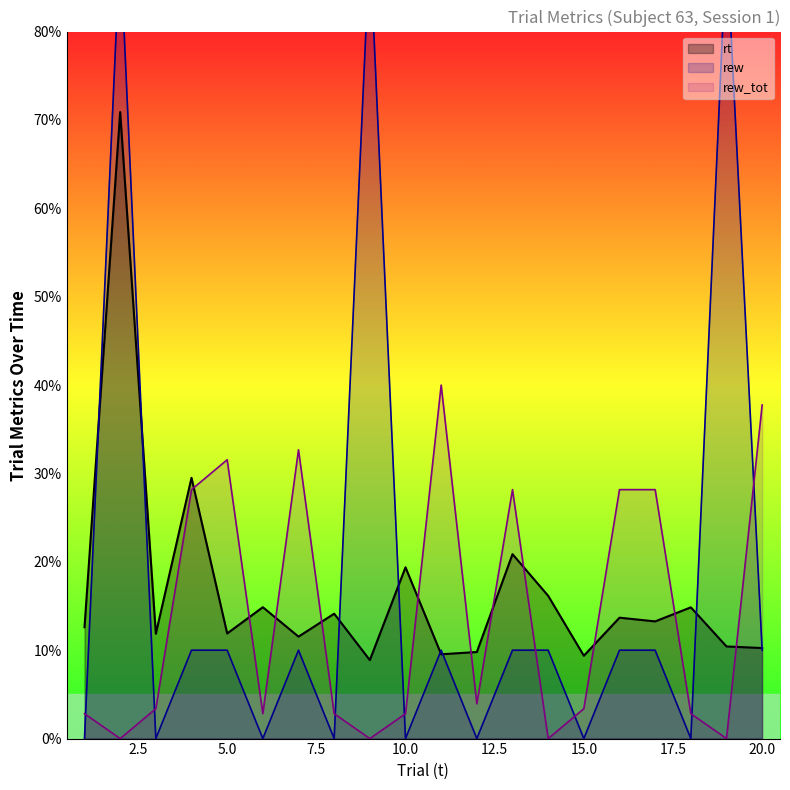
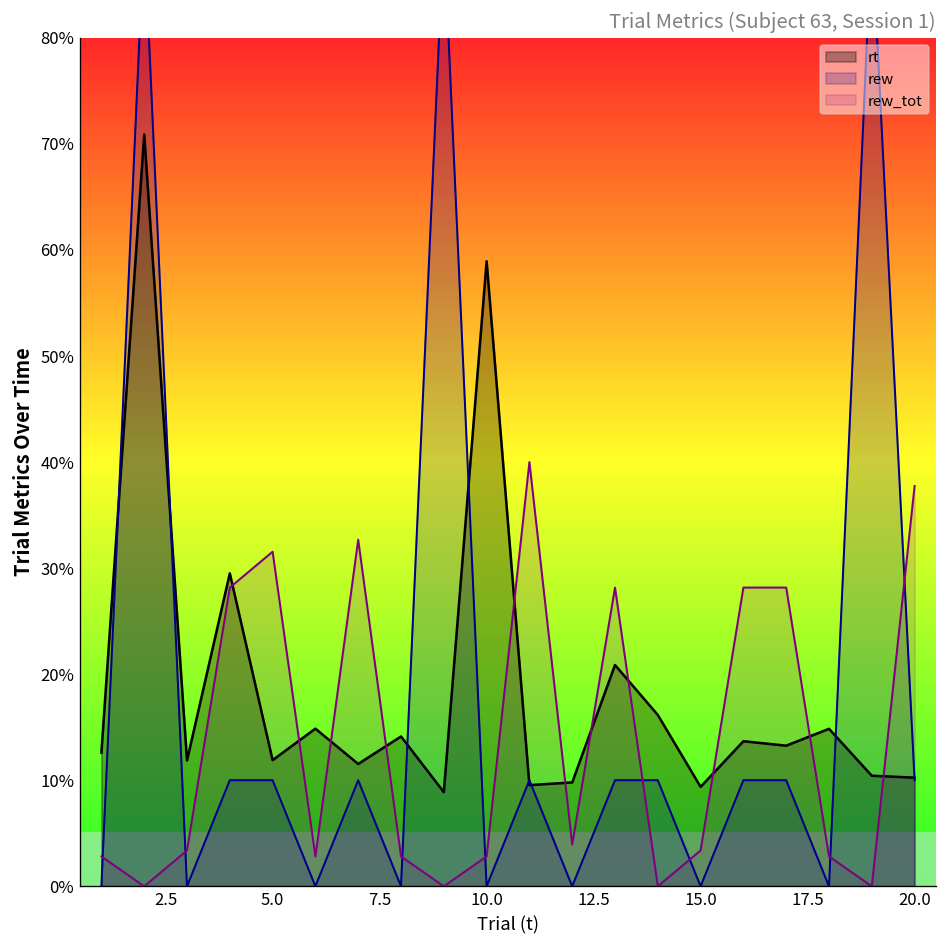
  {
    "rt": {
      "5.0": "12%",
-     "10.0": "19%",
+     "10.0": "59%",
      "15.0": "9%"
    }
  }
